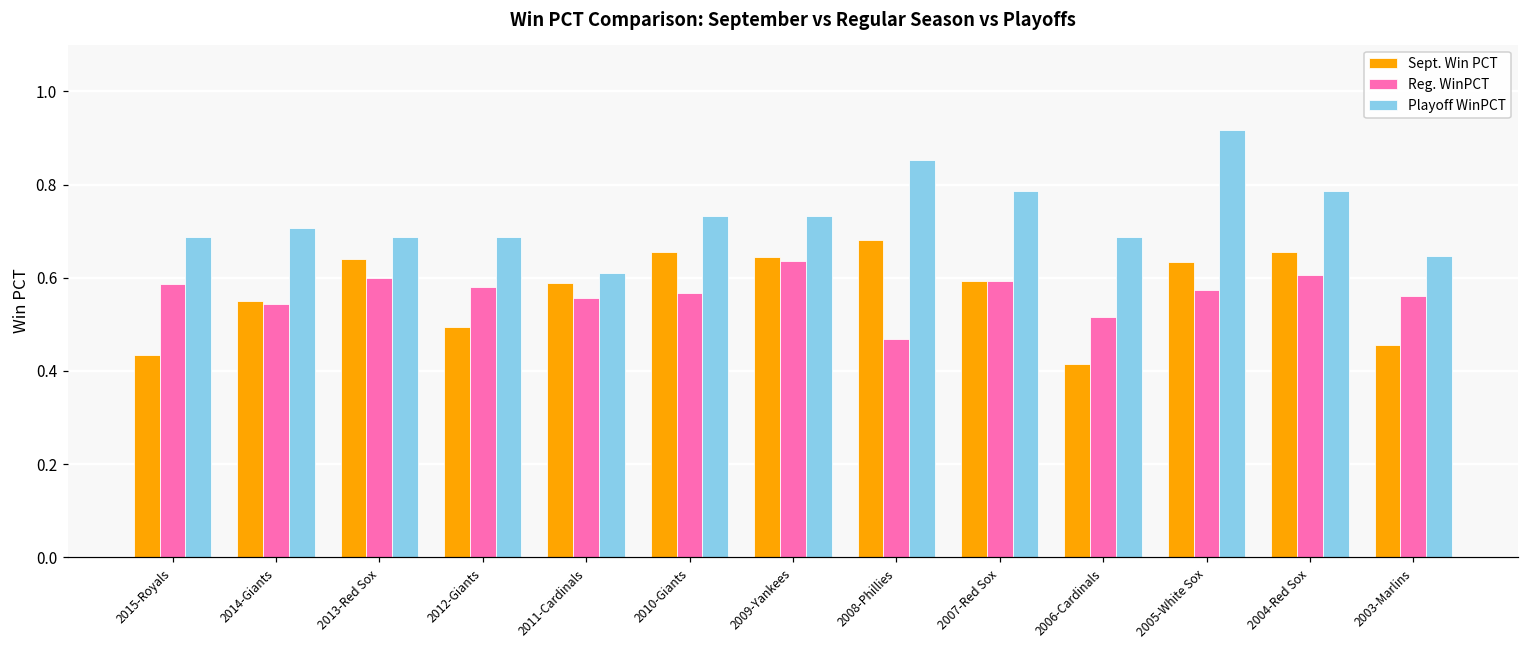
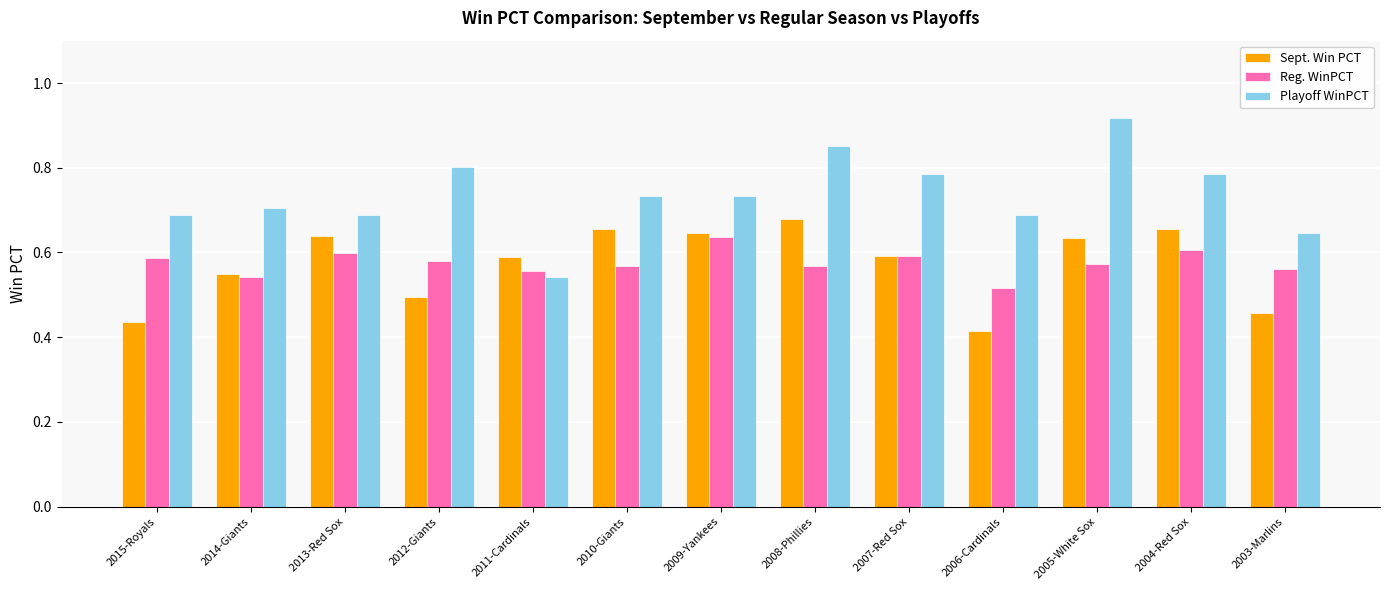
  {
    "Sept. Win PCT": {
      "2015-Royals": 0.43,
      "2014-Giants": 0.55,
      "2013-Red Sox": 0.64,
      "2012-Giants": 0.49,
      "2011-Cardinals": 0.59,
      "2010-Giants": 0.66,
      "2009-Yankees": 0.65,
      "2008-Phillies": 0.68,
      "2007-Red Sox": 0.59,
      "2006-Cardinals": 0.41,
      "2005-White Sox": 0.63,
      "2004-Red Sox": 0.66,
      "2003-Marlins": 0.46
    },
    "Reg. WinPCT": {
      "2015-Royals": 0.59,
      "2014-Giants": 0.54,
      "2013-Red Sox": 0.60,
      "2012-Giants": 0.58,
      "2011-Cardinals": 0.56,
      "2010-Giants": 0.57,
      "2009-Yankees": 0.64,
-     "2008-Phillies": 0.47,
+     "2008-Phillies": 0.57,
      "2007-Red Sox": 0.59,
      "2006-Cardinals": 0.52,
      "2005-White Sox": 0.57,
      "2004-Red Sox": 0.60,
      "2003-Marlins": 0.56
    },
    "Playoff WinPCT": {
      "2015-Royals": 0.69,
      "2014-Giants": 0.71,
      "2013-Red Sox": 0.69,
-     "2012-Giants": 0.69,
-     "2011-Cardinals": 0.61,
+     "2012-Giants": 0.80,
+     "2011-Cardinals": 0.54,
      "2010-Giants": 0.73,
      "2009-Yankees": 0.73,
      "2008-Phillies": 0.85,
      "2007-Red Sox": 0.79,
      "2006-Cardinals": 0.69,
      "2005-White Sox": 0.92,
      "2004-Red Sox": 0.79,
      "2003-Marlins": 0.65
    }
  }
